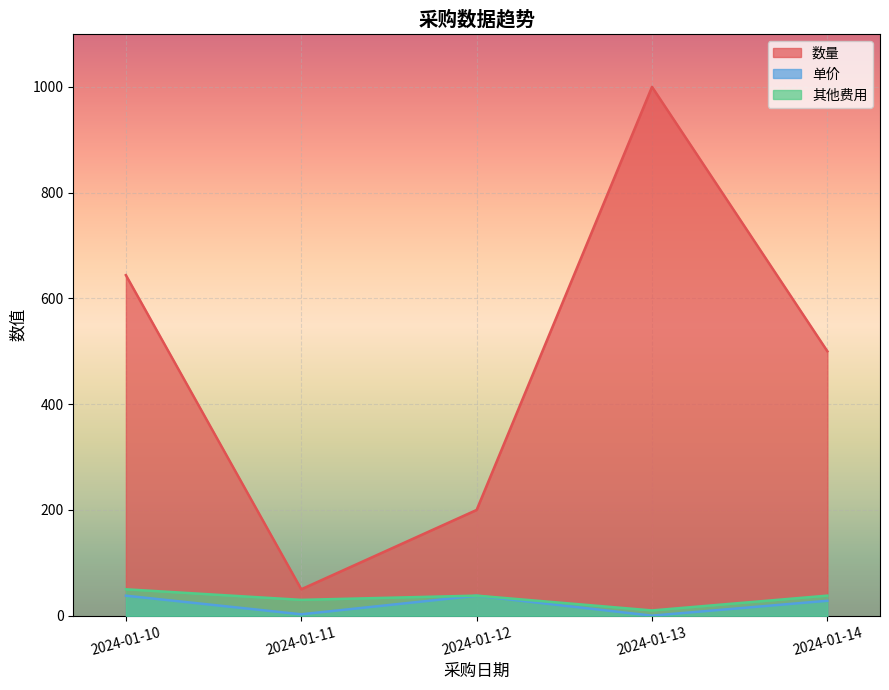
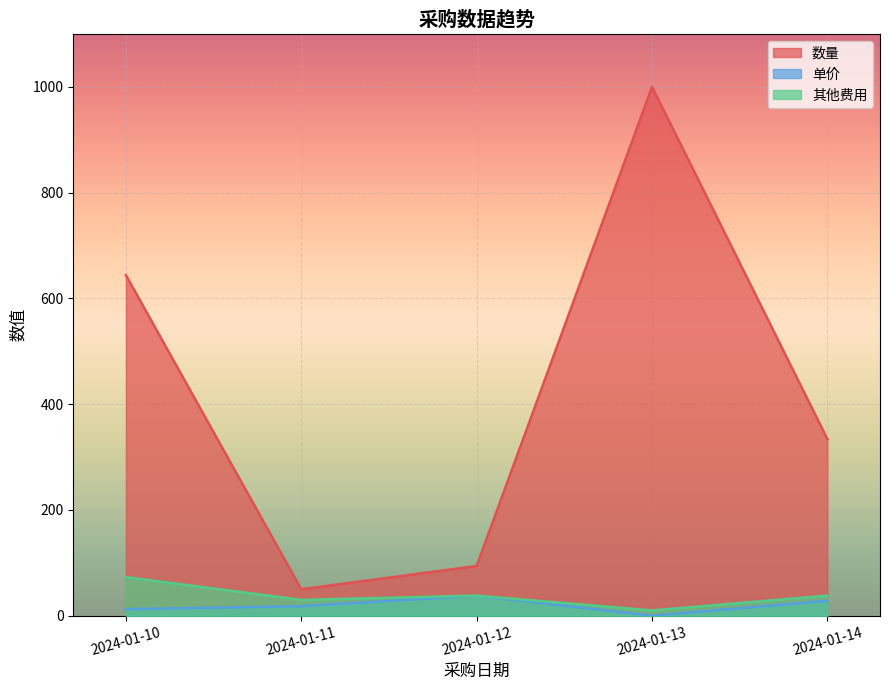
  {
    "数量": {
      "2024-01-10": 640,
      "2024-01-11": 50,
-     "2024-01-12": 200,
+     "2024-01-12": 90,
      "2024-01-13": 1000,
-     "2024-01-14": 500
+     "2024-01-14": 330
    },
    "单价": {
-     "2024-01-10": 40,
-     "2024-01-11": 0,
+     "2024-01-10": 10,
+     "2024-01-11": 20,
      "2024-01-13": 0,
      "2024-01-14": 30
    },
    "其他费用": {
-     "2024-01-10": 50,
+     "2024-01-10": 70,
      "2024-01-11": 30,
      "2024-01-13": 10,
      "2024-01-14": 40
    }
  }
